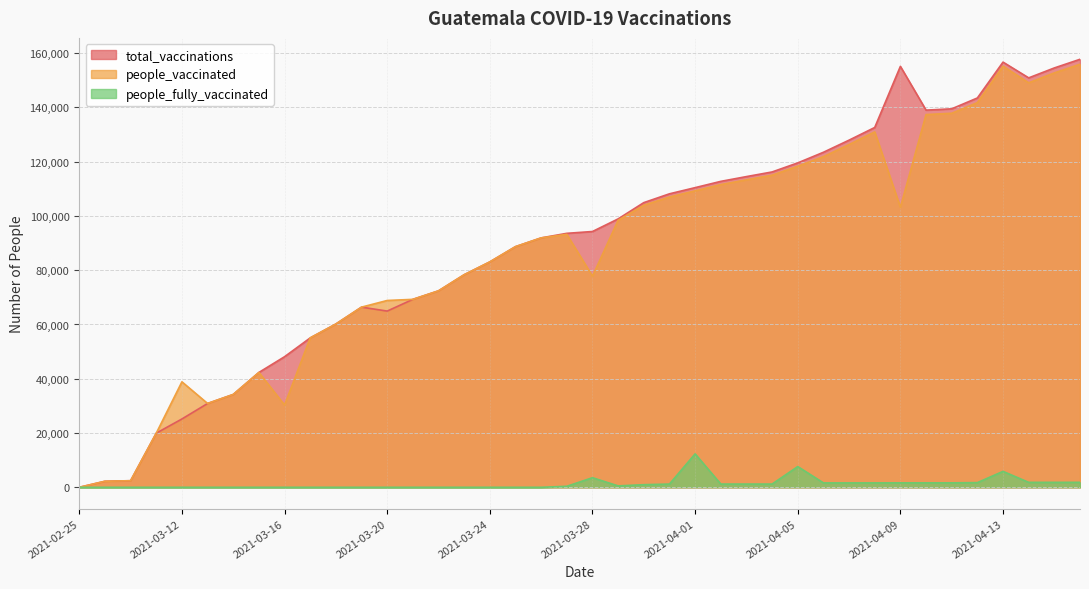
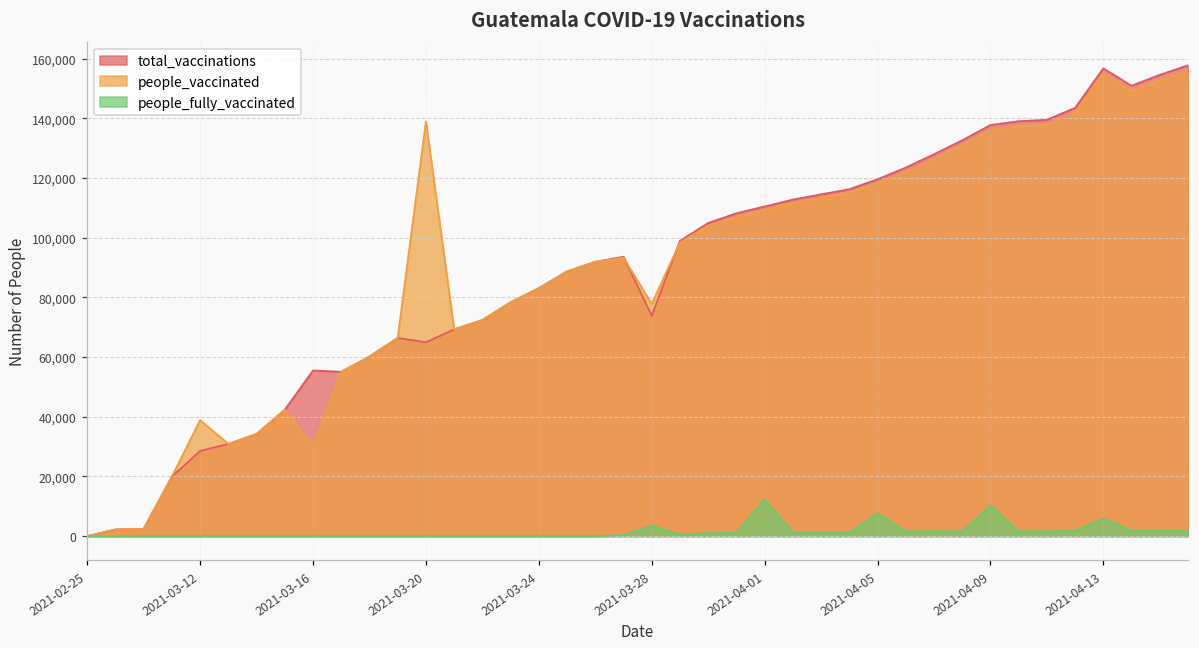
  {
    "total_vaccinations": {
-     "2021-03-12": "25,000",
-     "2021-03-16": "48,000",
+     "2021-03-12": "29,000",
+     "2021-03-16": "55,000",
      "2021-03-20": "65,000",
-     "2021-03-28": "94,000",
+     "2021-03-28": "74,000",
      "2021-04-01": "110,000",
      "2021-04-05": "120,000",
-     "2021-04-09": "155,000",
+     "2021-04-09": "138,000",
      "2021-04-13": "157,000"
    },
    "people_vaccinated": {
      "2021-03-12": "39,000",
      "2021-03-16": "30,000",
-     "2021-03-20": "69,000",
+     "2021-03-20": "139,000",
      "2021-03-28": "78,000",
      "2021-04-01": "109,000",
      "2021-04-05": "118,000",
-     "2021-04-09": "103,000",
+     "2021-04-09": "136,000",
      "2021-04-13": "155,000"
    },
    "people_fully_vaccinated": {
      "2021-03-12": "0",
      "2021-03-16": "0",
      "2021-03-20": "0",
      "2021-03-24": "0",
      "2021-03-28": "4,000",
      "2021-04-01": "12,000",
      "2021-04-05": "8,000",
-     "2021-04-09": "2,000",
+     "2021-04-09": "10,000",
      "2021-04-13": "6,000"
    }
  }
